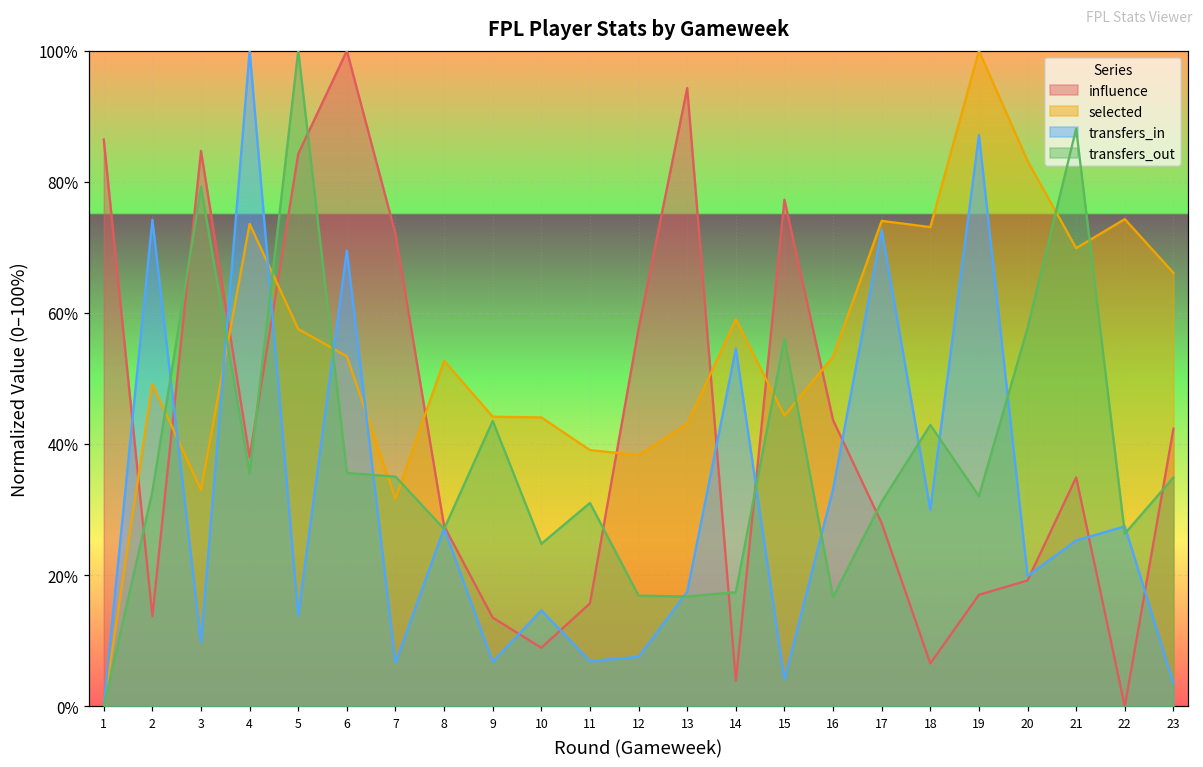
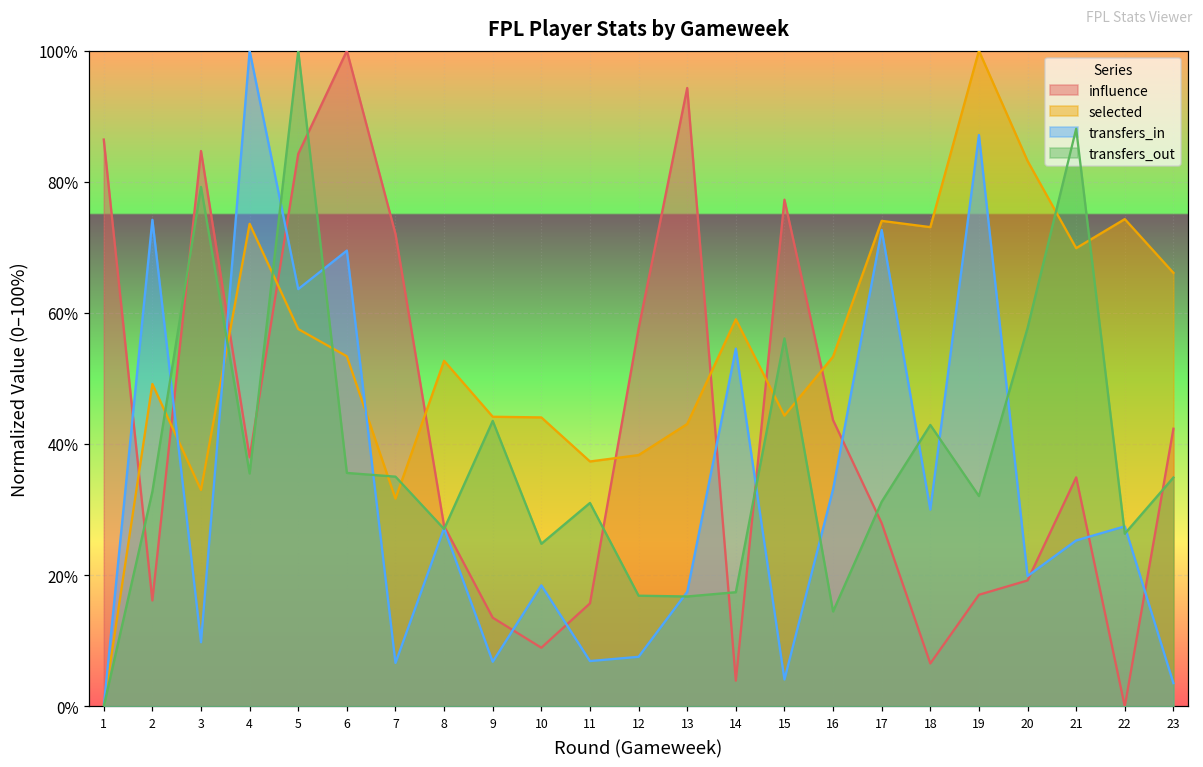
  {
    "influence": {
      "1": "86%",
-     "2": "14%",
+     "2": "16%",
      "3": "85%",
      "4": "38%",
      "5": "84%",
      "6": "100%",
      "7": "72%",
      "9": "14%",
      "10": "9%",
      "11": "16%",
      "12": "58%",
      "13": "94%",
      "14": "4%",
      "15": "77%",
      "16": "44%",
      "17": "28%",
      "18": "7%",
      "19": "17%",
      "20": "19%",
      "21": "35%",
      "22": "0%",
      "23": "42%"
    },
    "selected": {
      "2": "49%",
      "3": "33%",
      "4": "74%",
      "5": "58%",
      "6": "53%",
      "7": "32%",
      "8": "53%",
      "9": "44%",
      "10": "44%",
-     "11": "39%",
+     "11": "37%",
      "12": "38%",
      "13": "43%",
      "14": "59%",
      "15": "44%",
      "16": "53%",
      "17": "74%",
      "18": "73%",
      "19": "100%",
      "20": "83%",
      "21": "70%",
      "22": "74%",
      "23": "66%"
    },
    "transfers_in": {
      "2": "74%",
      "3": "10%",
      "4": "100%",
-     "5": "14%",
+     "5": "64%",
      "6": "70%",
      "7": "7%",
      "9": "7%",
-     "10": "15%",
+     "10": "18%",
      "11": "7%",
      "12": "8%",
      "13": "17%",
      "14": "55%",
      "15": "4%",
      "16": "33%",
      "17": "73%",
      "18": "30%",
      "19": "87%",
      "20": "20%",
      "21": "25%",
      "22": "27%",
      "23": "4%"
    },
    "transfers_out": {
      "2": "33%",
      "3": "79%",
      "4": "36%",
      "5": "100%",
      "6": "36%",
      "7": "35%",
      "9": "44%",
      "10": "25%",
      "11": "31%",
      "12": "17%",
      "13": "17%",
      "14": "17%",
      "15": "56%",
-     "16": "17%",
+     "16": "14%",
      "17": "31%",
      "18": "43%",
      "19": "32%",
      "20": "58%",
      "22": "26%",
      "23": "35%"
    }
  }
